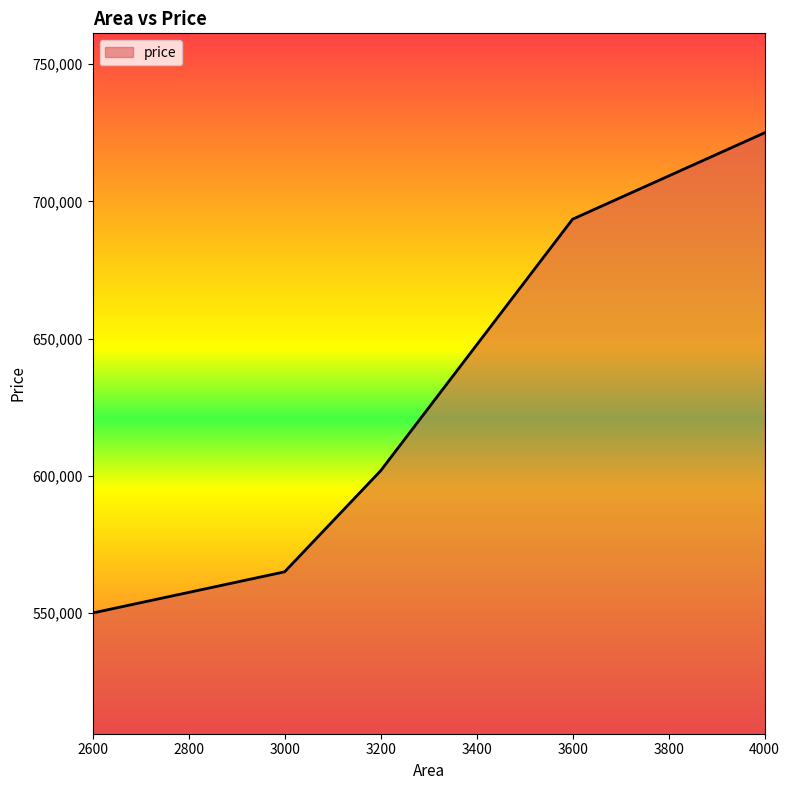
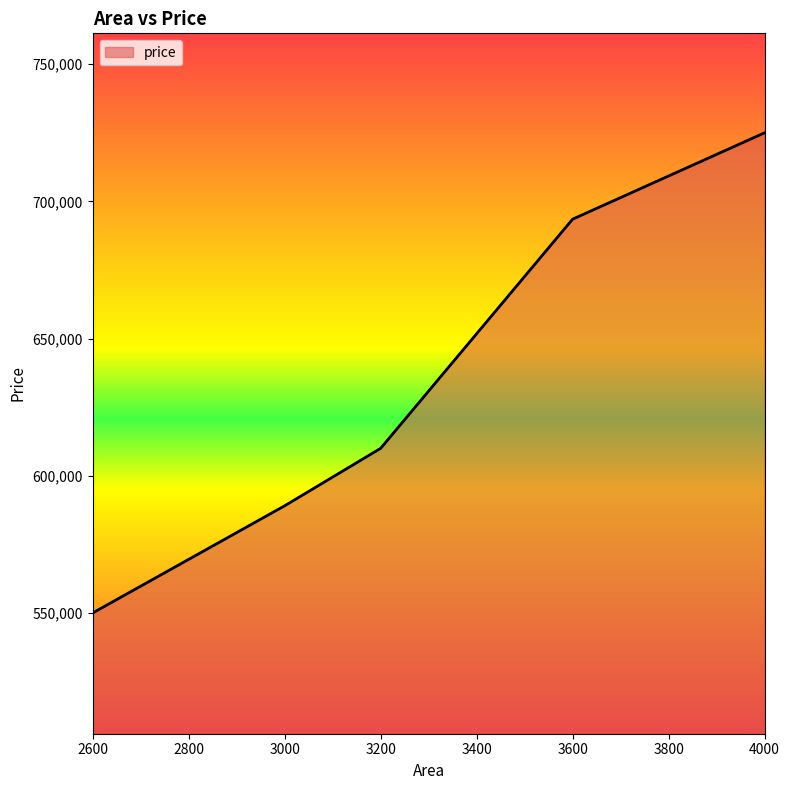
  {
    "2600": "550,000",
-   "3000": "565,000",
-   "3200": "602,000",
+   "3000": "589,000",
+   "3200": "610,000",
    "3600": "694,000",
    "4000": "725,000"
  }
